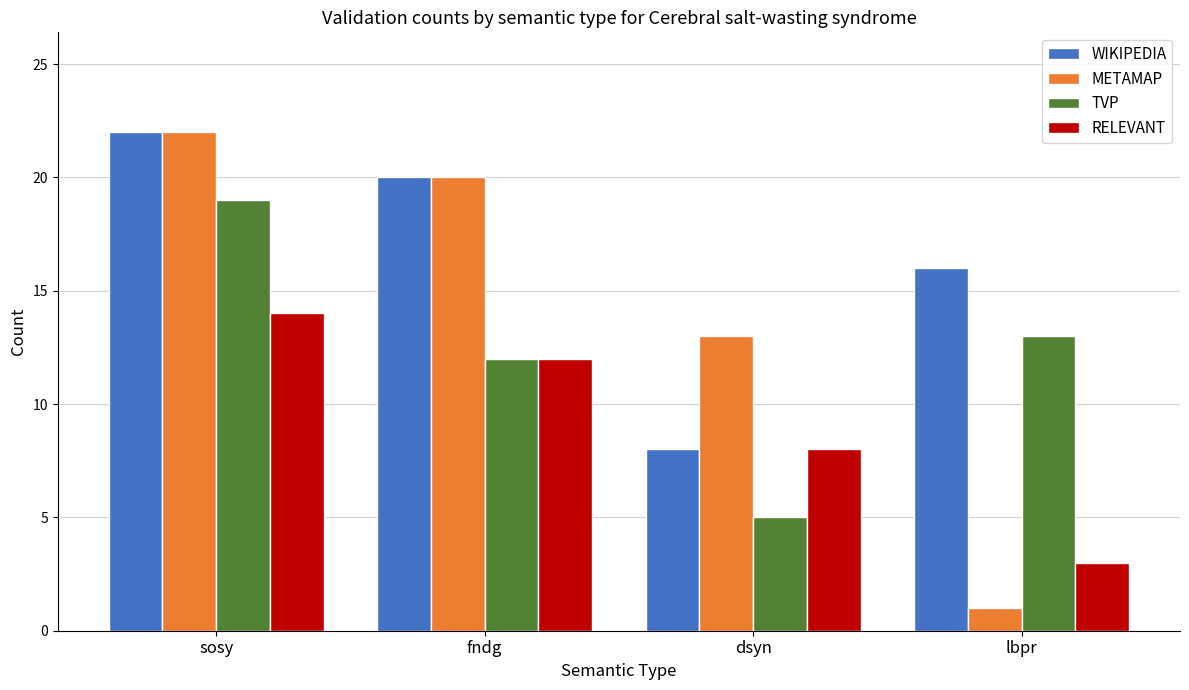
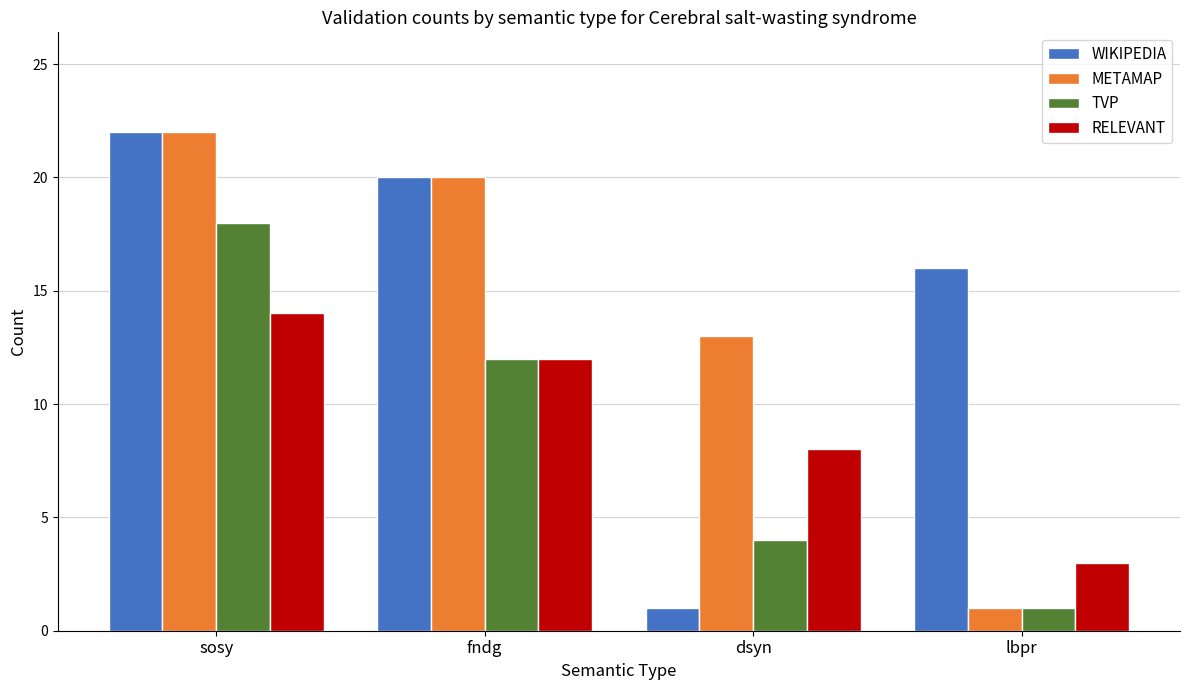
  {
    "WIKIPEDIA": {
      "sosy": 22,
      "fndg": 20,
-     "dsyn": 8,
+     "dsyn": 1,
      "lbpr": 16
    },
    "METAMAP": {
      "sosy": 22,
      "fndg": 20,
      "dsyn": 13,
      "lbpr": 1
    },
    "TVP": {
-     "sosy": 19,
+     "sosy": 18,
      "fndg": 12,
-     "dsyn": 5,
-     "lbpr": 13
+     "dsyn": 4,
+     "lbpr": 1
    },
    "RELEVANT": {
      "sosy": 14,
      "fndg": 12,
      "dsyn": 8,
      "lbpr": 3
    }
  }
